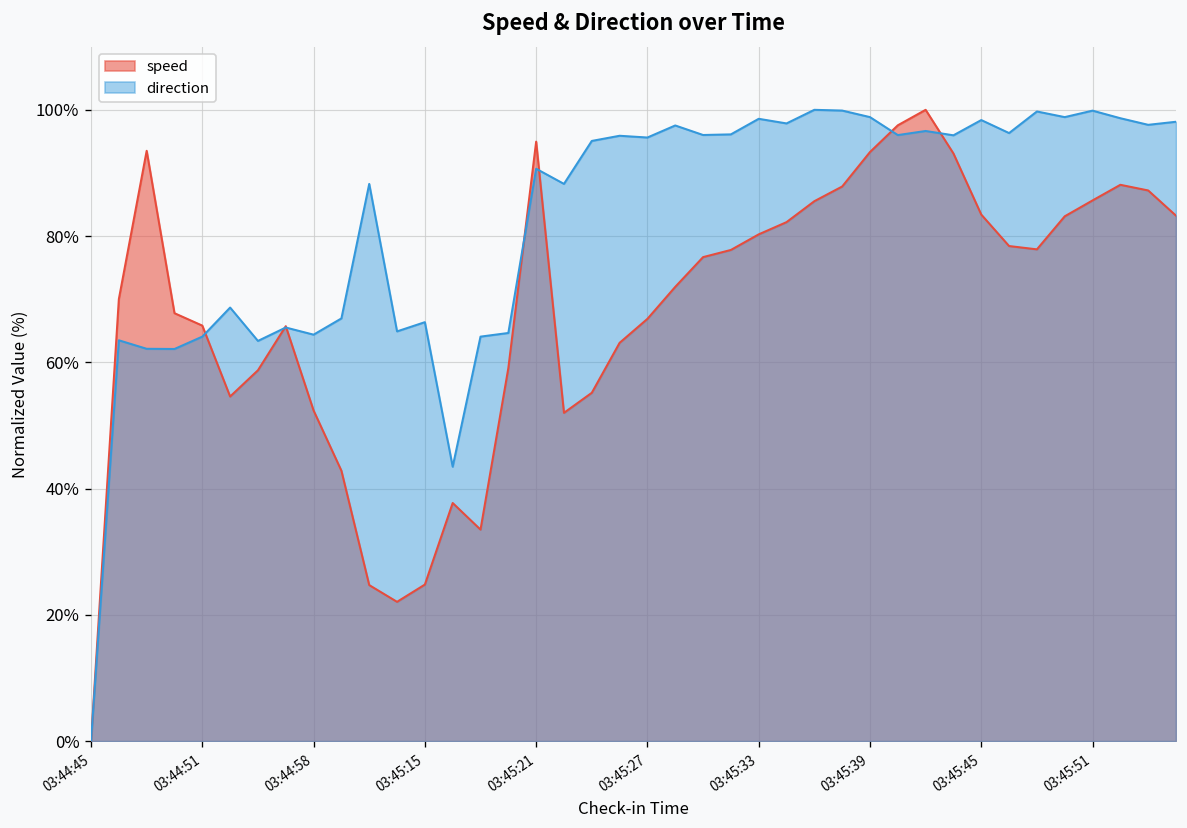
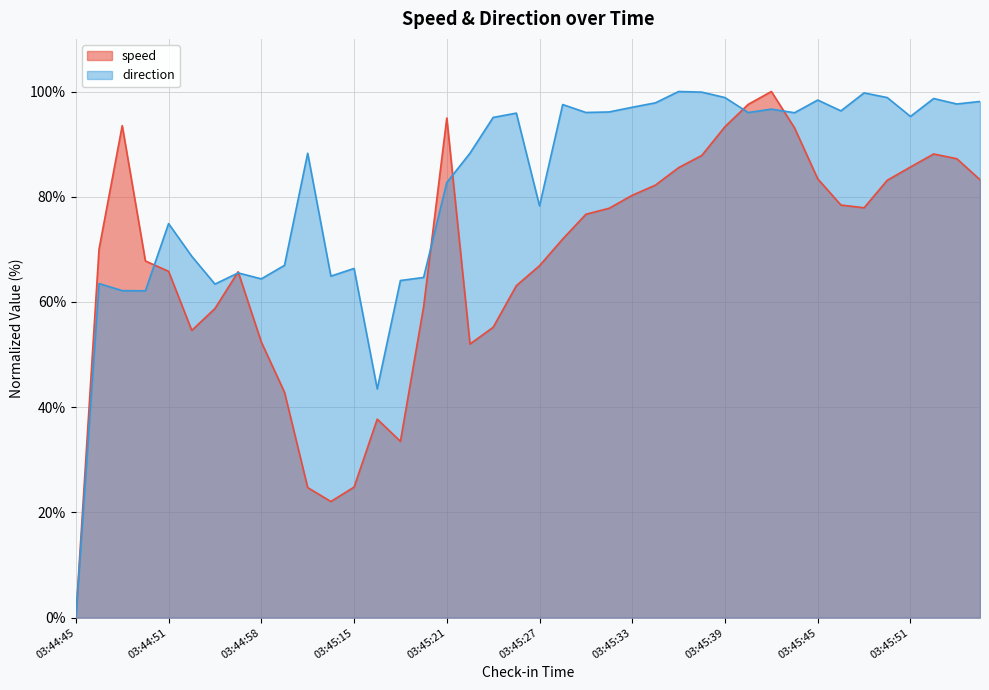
  {
    "speed": {
      "03:44:51": "66%",
      "03:44:58": "52%",
      "03:45:15": "25%",
      "03:45:21": "95%",
      "03:45:27": "67%",
      "03:45:33": "80%",
      "03:45:39": "93%",
      "03:45:45": "83%",
      "03:45:51": "86%"
    },
    "direction": {
-     "03:44:51": "64%",
+     "03:44:51": "75%",
      "03:44:58": "64%",
      "03:45:15": "66%",
-     "03:45:21": "91%",
-     "03:45:27": "96%",
-     "03:45:33": "99%",
+     "03:45:21": "83%",
+     "03:45:27": "78%",
+     "03:45:33": "97%",
      "03:45:39": "99%",
      "03:45:45": "98%",
-     "03:45:51": "100%"
+     "03:45:51": "95%"
    }
  }
